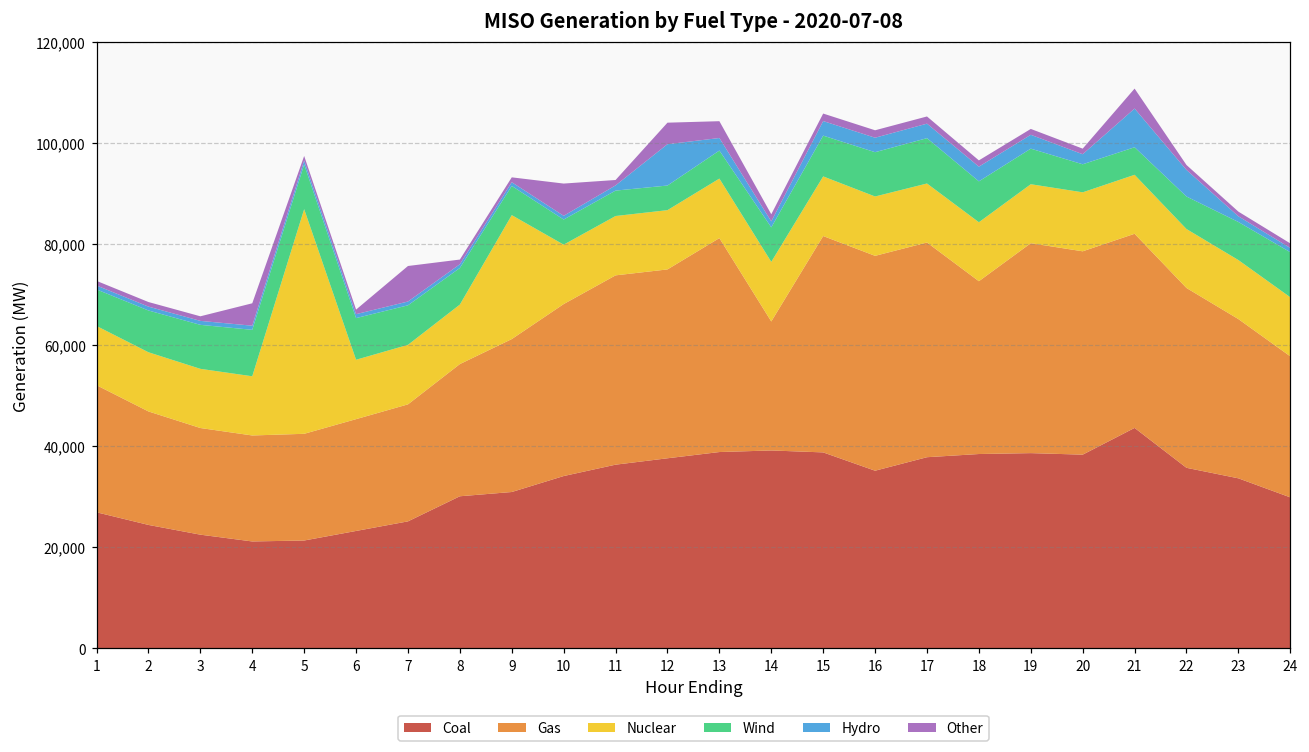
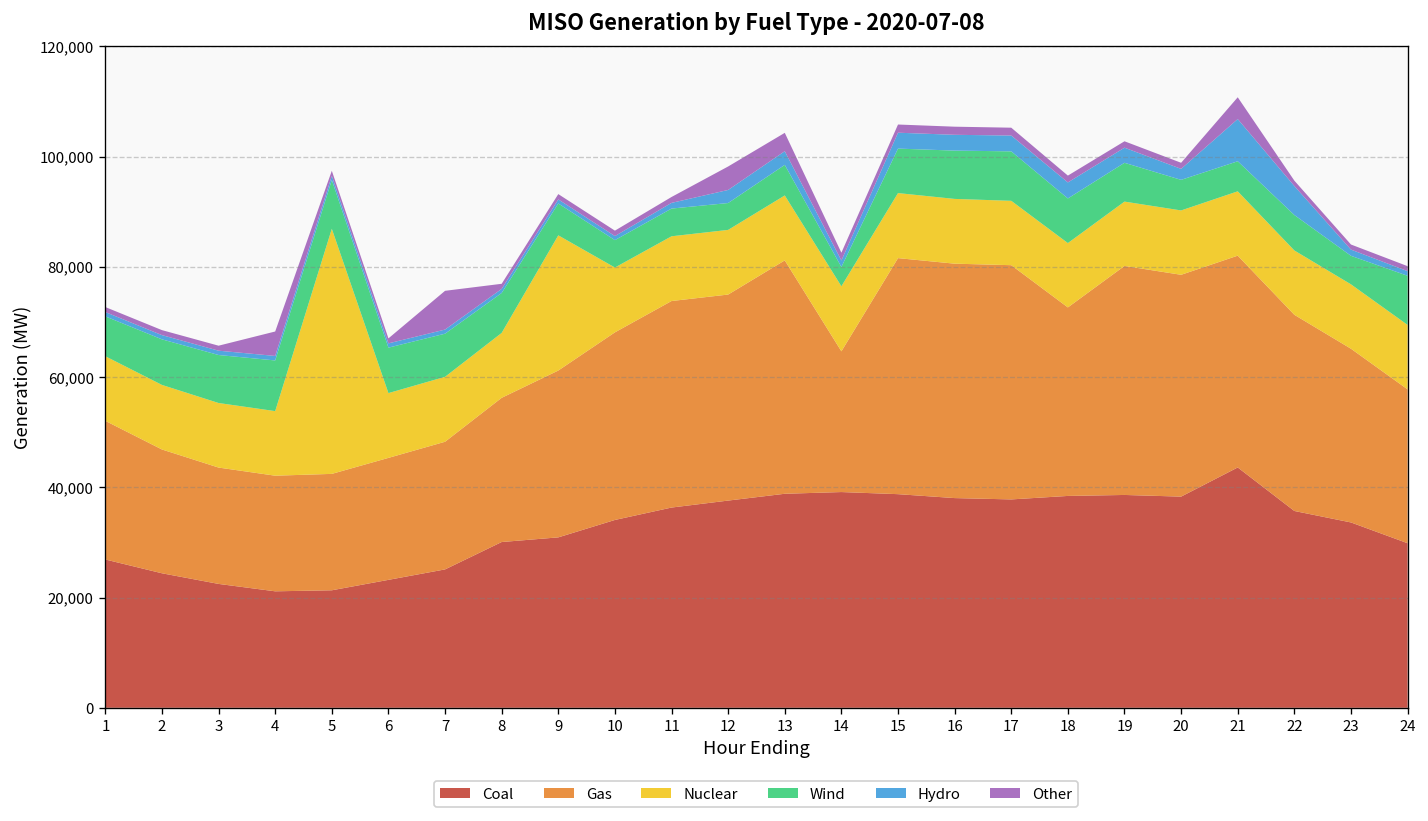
  {
    "Coal": {
      "1": "27,000",
      "2": "24,000",
      "3": "22,000",
      "4": "21,000",
      "5": "21,000",
      "6": "23,000",
      "7": "25,000",
      "8": "30,000",
      "9": "31,000",
      "10": "34,000",
      "11": "36,000",
      "12": "38,000",
      "13": "39,000",
      "14": "39,000",
      "15": "39,000",
-     "16": "35,000",
+     "16": "38,000",
      "17": "38,000",
      "18": "38,000",
      "19": "39,000",
      "20": "38,000",
      "21": "44,000",
      "22": "36,000",
      "23": "34,000",
      "24": "30,000"
    },
    "Gas": {
      "1": "25,000",
      "2": "22,000",
      "3": "21,000",
      "4": "21,000",
      "5": "21,000",
      "6": "22,000",
      "7": "23,000",
      "8": "26,000",
      "9": "30,000",
      "10": "34,000",
      "11": "37,000",
      "12": "37,000",
      "13": "42,000",
      "14": "26,000",
      "15": "43,000",
      "16": "43,000",
      "17": "43,000",
      "18": "34,000",
      "19": "42,000",
      "20": "40,000",
      "21": "38,000",
      "22": "36,000",
      "23": "32,000",
      "24": "28,000"
    },
    "Nuclear": {
      "1": "12,000",
      "2": "12,000",
      "3": "12,000",
      "4": "12,000",
      "5": "44,000",
      "6": "12,000",
      "7": "12,000",
      "8": "12,000",
      "9": "25,000",
      "10": "12,000",
      "11": "12,000",
      "12": "12,000",
      "13": "12,000",
      "14": "12,000",
      "15": "12,000",
      "16": "12,000",
      "17": "12,000",
      "18": "12,000",
      "19": "12,000",
      "20": "12,000",
      "21": "12,000",
      "22": "12,000",
      "23": "12,000",
      "24": "12,000"
    },
    "Wind": {
      "1": "7,000",
      "2": "8,000",
      "3": "9,000",
      "4": "9,000",
      "5": "9,000",
      "6": "8,000",
      "7": "8,000",
      "8": "7,000",
      "9": "6,000",
      "10": "5,000",
      "11": "5,000",
      "12": "5,000",
      "13": "6,000",
-     "14": "7,000",
+     "14": "4,000",
      "15": "8,000",
      "16": "9,000",
      "17": "9,000",
      "18": "8,000",
      "19": "7,000",
      "20": "6,000",
      "21": "5,000",
      "22": "6,000",
-     "23": "8,000",
+     "23": "5,000",
      "24": "9,000"
    },
    "Hydro": {
      "1": "1,000",
      "2": "1,000",
      "3": "1,000",
      "4": "1,000",
      "5": "1,000",
      "6": "1,000",
      "7": "1,000",
      "8": "1,000",
      "9": "1,000",
      "10": "1,000",
      "11": "1,000",
-     "12": "8,000",
+     "12": "2,000",
      "13": "2,000",
      "14": "1,000",
      "15": "3,000",
      "16": "3,000",
      "17": "3,000",
      "18": "3,000",
      "19": "3,000",
      "20": "2,000",
      "21": "8,000",
      "22": "5,000",
      "23": "1,000",
      "24": "1,000"
    },
    "Other": {
      "1": "1,000",
      "2": "1,000",
      "3": "1,000",
      "4": "4,000",
      "5": "1,000",
      "6": "1,000",
      "7": "7,000",
      "8": "1,000",
      "9": "1,000",
-     "10": "6,000",
+     "10": "1,000",
      "11": "1,000",
      "12": "4,000",
      "13": "3,000",
      "14": "1,000",
      "15": "1,000",
      "16": "1,000",
      "17": "1,000",
      "18": "1,000",
      "19": "1,000",
      "20": "1,000",
      "21": "4,000",
      "22": "1,000",
      "23": "1,000",
      "24": "1,000"
    }
  }
